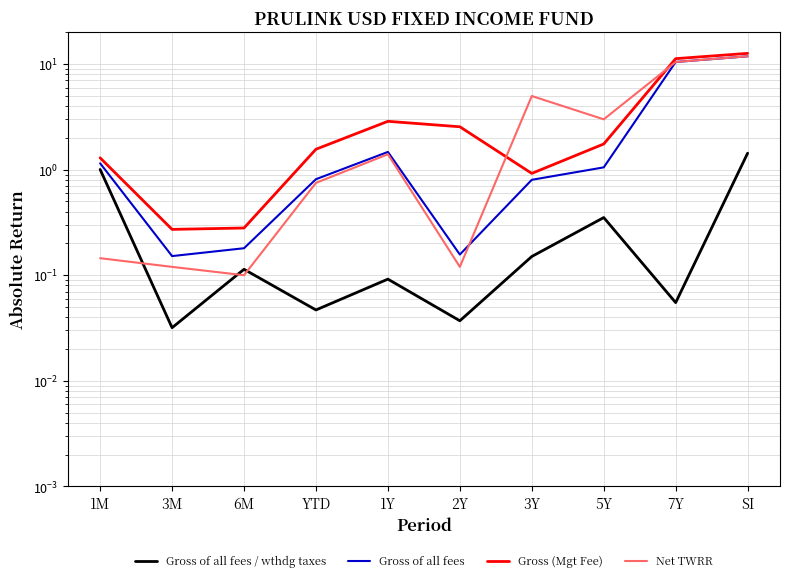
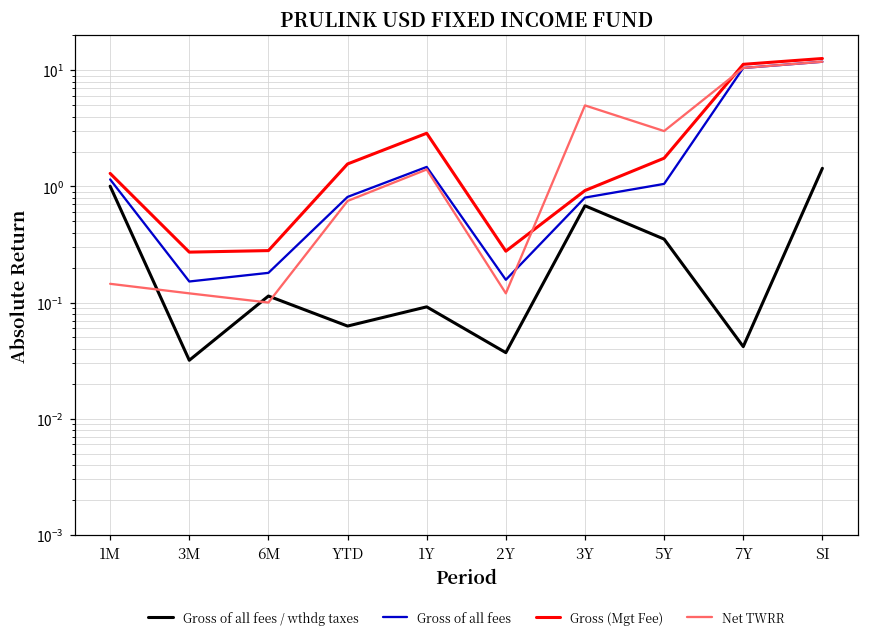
  {
    "Gross of all fees / wthdg taxes": {
      "1M": 1.0,
      "3M": 0.032,
      "6M": 0.11,
-     "YTD": 0.05,
+     "YTD": 0.06,
      "1Y": 0.09,
      "2Y": 0.037,
-     "3Y": 0.15,
+     "3Y": 0.7,
      "5Y": 0.35,
-     "7Y": 0.06,
+     "7Y": 0.042,
      "SI": 1.4
    },
    "Gross of all fees": {
      "1M": 1.1,
      "3M": 0.15,
      "6M": 0.18,
      "YTD": 0.8,
      "2Y": 0.16,
      "3Y": 0.8,
      "5Y": 1.1
    },
    "Gross (Mgt Fee)": {
      "1M": 1.3,
      "3M": 0.27,
      "6M": 0.28,
      "YTD": 1.6,
      "1Y": 2.9,
-     "2Y": 2.6,
+     "2Y": 0.28,
      "3Y": 0.9,
      "5Y": 1.8,
      "7Y": 11,
      "SI": 13
    },
    "Net TWRR": {
      "1M": 0.15,
      "3M": 0.12,
      "6M": 0.10,
      "YTD": 0.7,
      "2Y": 0.12,
      "3Y": 5,
      "5Y": 3.0
    }
  }
